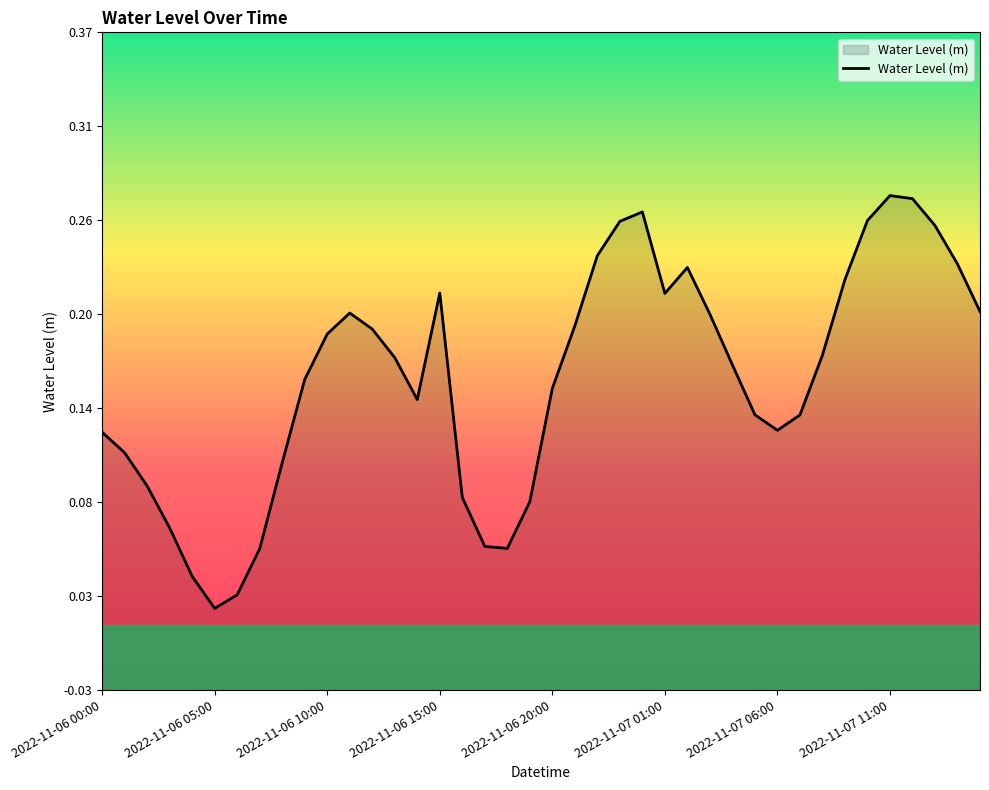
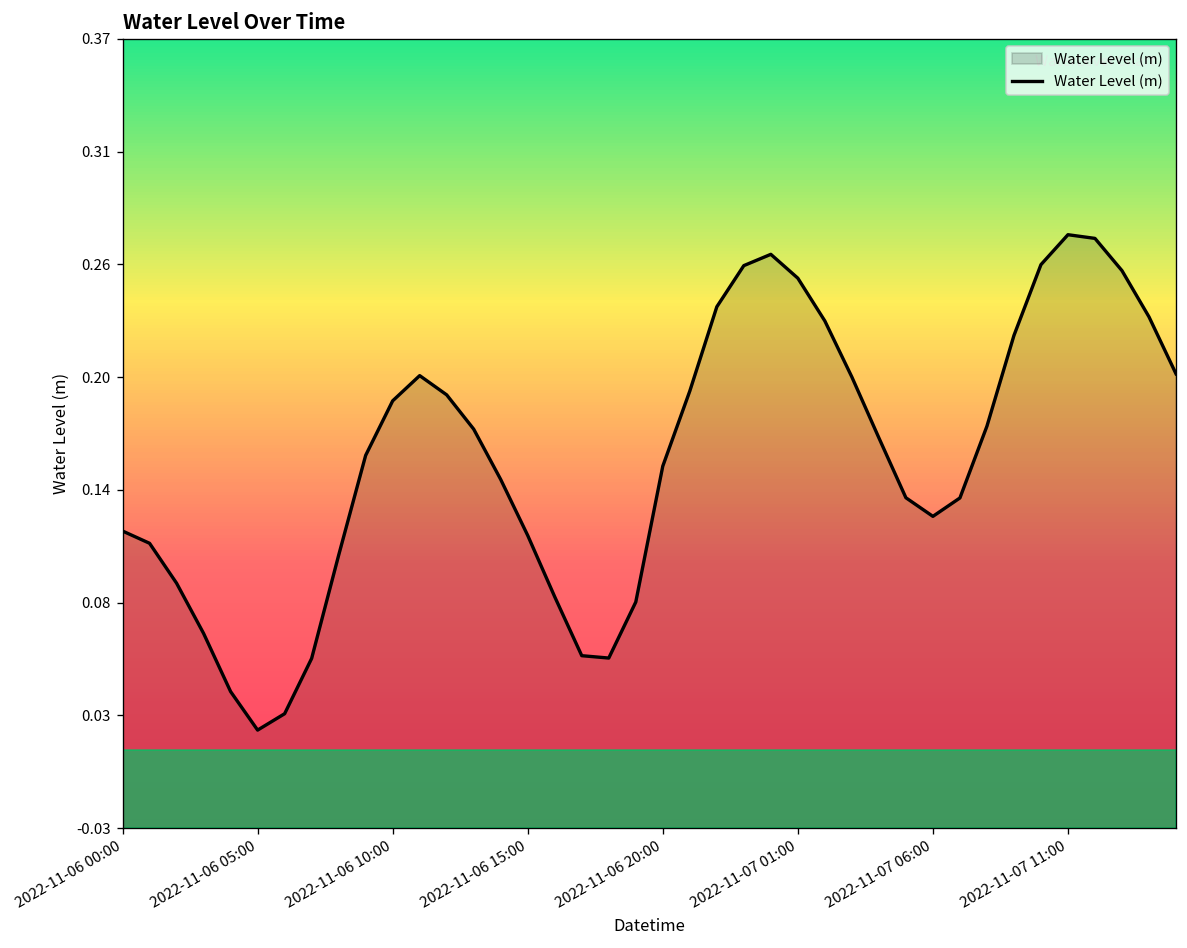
  {
-   "2022-11-06 00:00": 0.126,
+   "2022-11-06 00:00": 0.119,
    "2022-11-06 05:00": 0.018,
    "2022-11-06 10:00": 0.186,
-   "2022-11-06 15:00": 0.211,
+   "2022-11-06 15:00": 0.117,
    "2022-11-06 20:00": 0.152,
-   "2022-11-07 01:00": 0.211,
+   "2022-11-07 01:00": 0.248,
    "2022-11-07 06:00": 0.127,
    "2022-11-07 11:00": 0.270
  }
